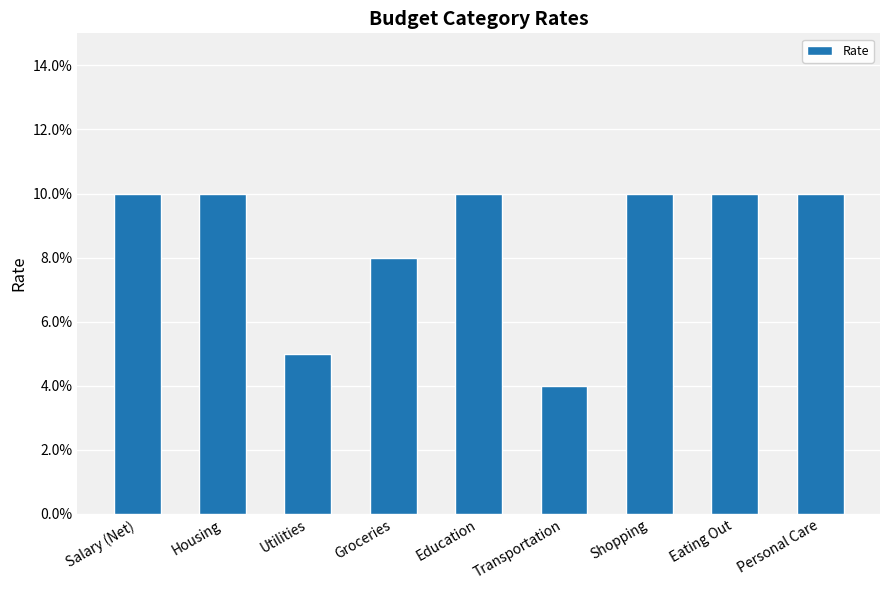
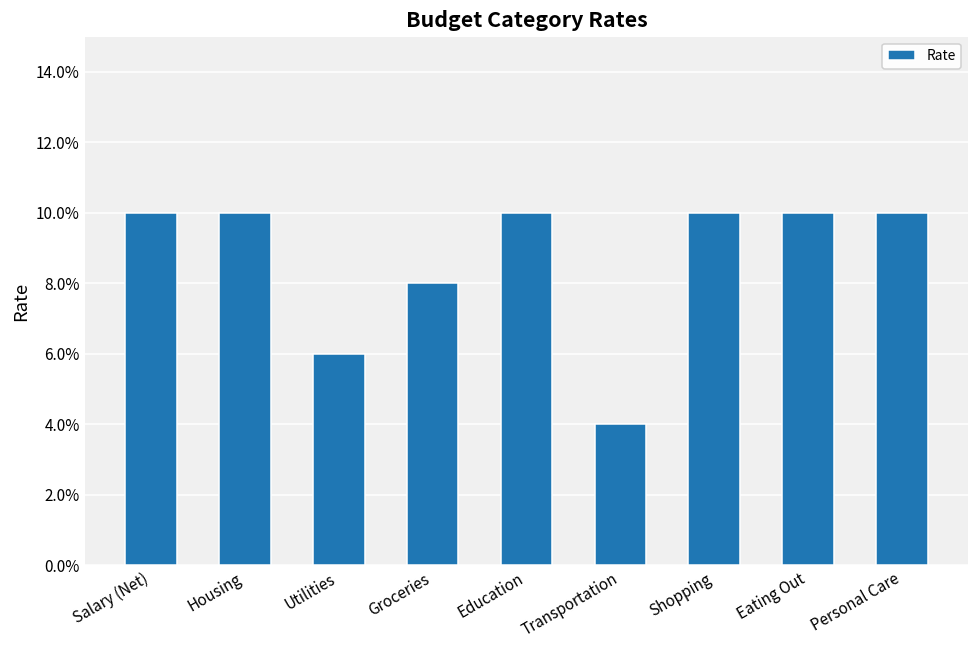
  {
    "Salary (Net)": "10.0%",
    "Housing": "10.0%",
-   "Utilities": "5.0%",
+   "Utilities": "6.0%",
    "Groceries": "8.0%",
    "Education": "10.0%",
    "Transportation": "4.0%",
    "Shopping": "10.0%",
    "Eating Out": "10.0%",
    "Personal Care": "10.0%"
  }
